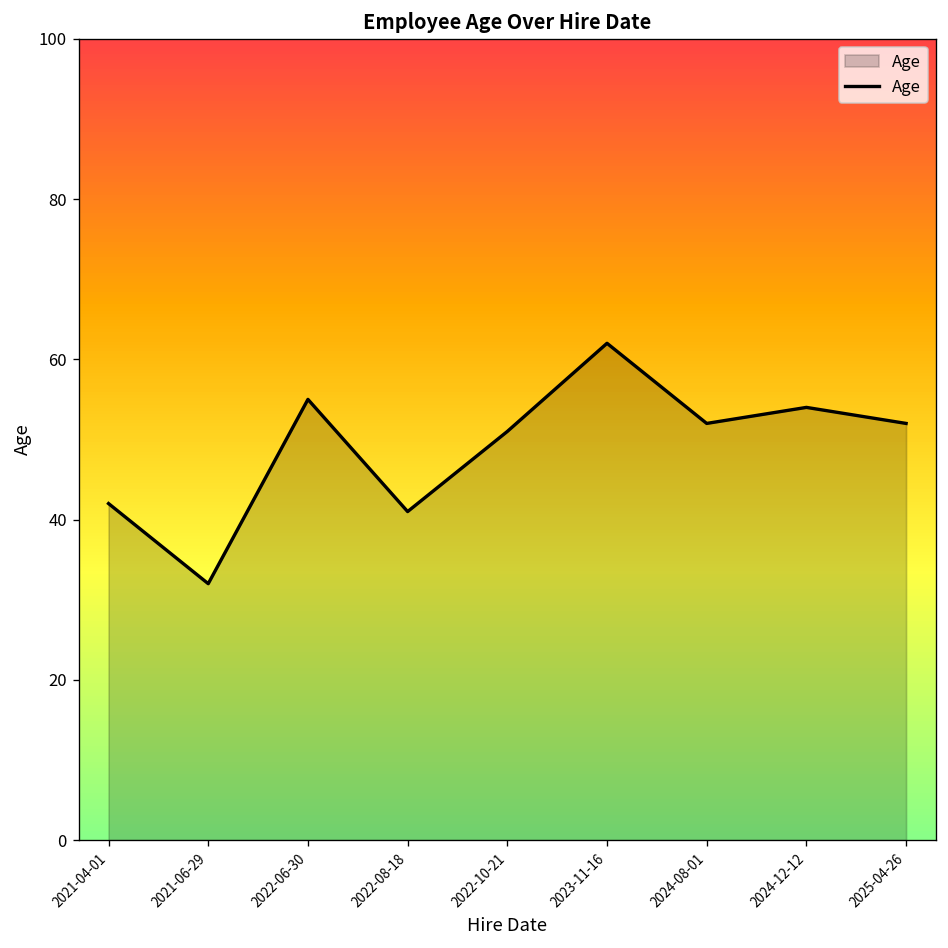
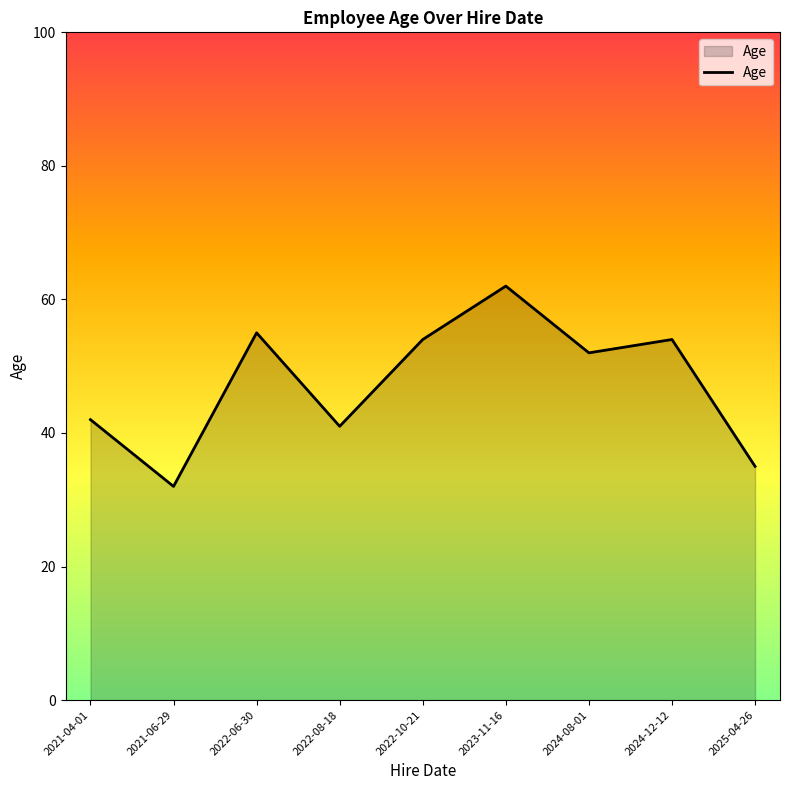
  {
    "2021-04-01": 42,
    "2021-06-29": 32,
    "2022-06-30": 55,
    "2022-08-18": 41,
-   "2022-10-21": 51,
+   "2022-10-21": 54,
    "2023-11-16": 62,
    "2024-08-01": 52,
    "2024-12-12": 54,
-   "2025-04-26": 52
+   "2025-04-26": 35
  }
